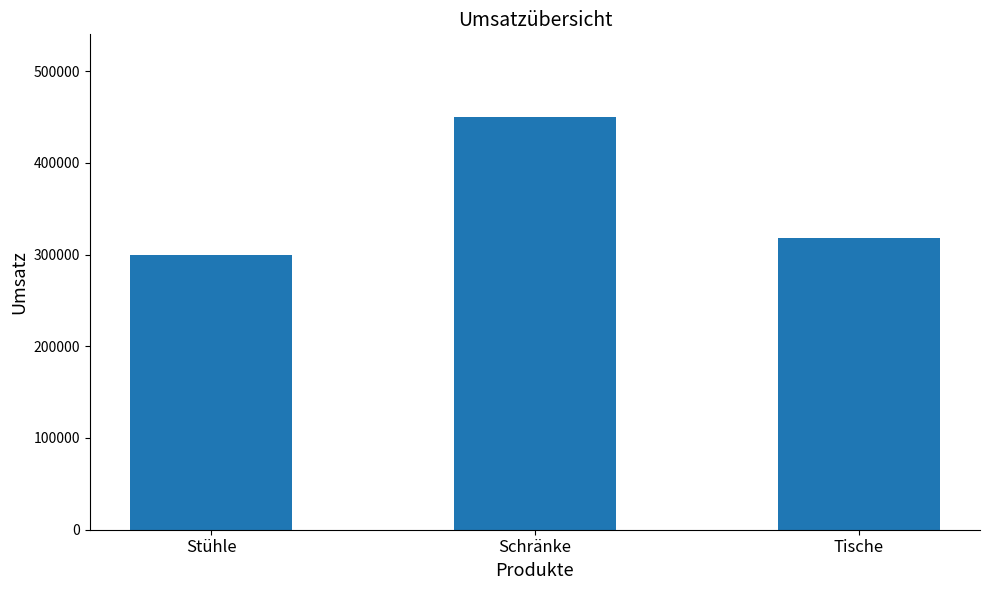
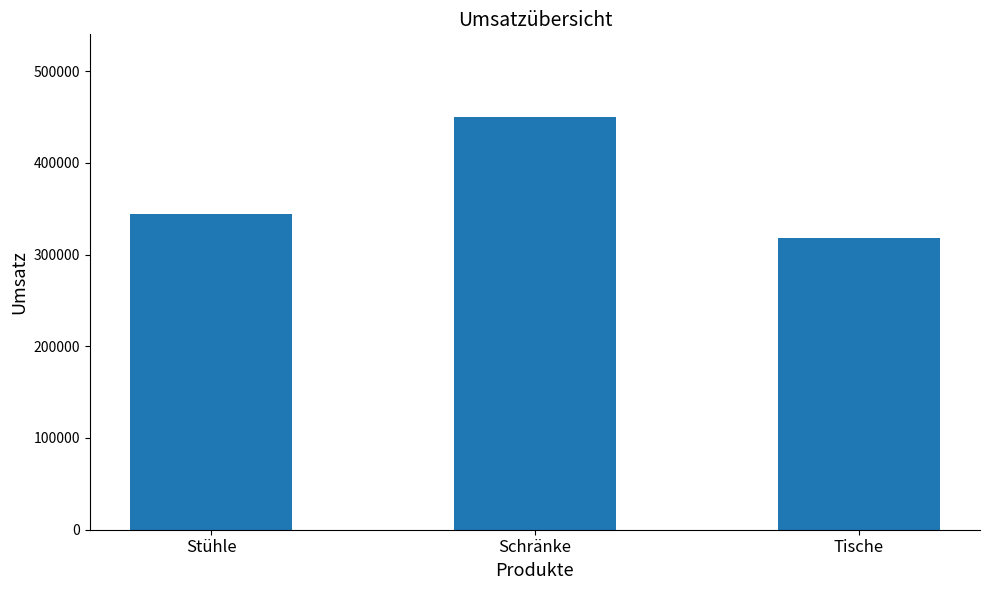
  {
-   "Stühle": 300000,
+   "Stühle": 340000,
    "Schränke": 450000,
    "Tische": 320000
  }
